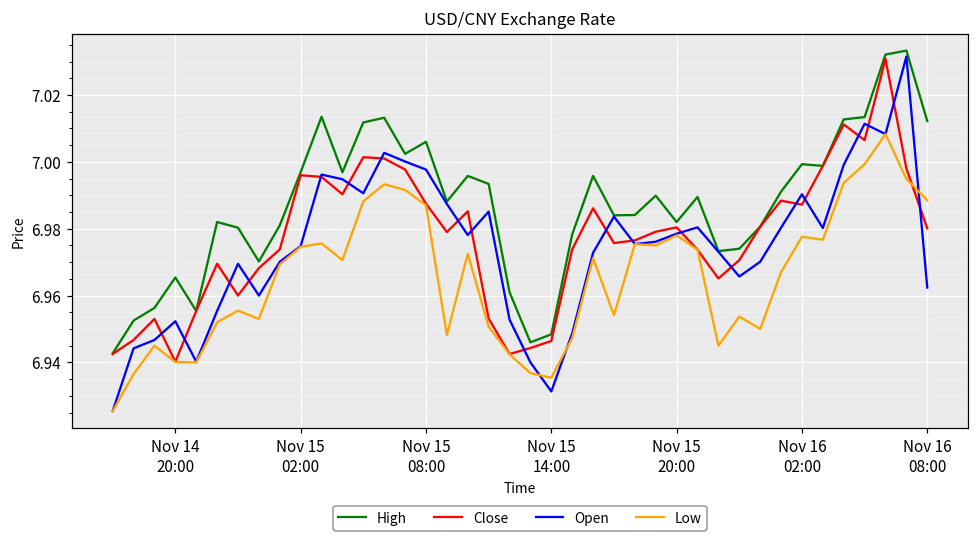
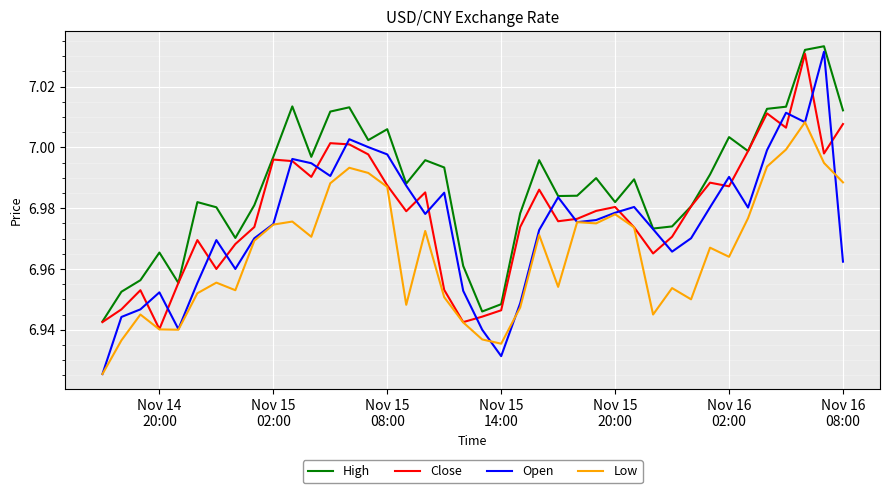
  {
    "High": {
      "Nov 14 20:00": 6.965,
      "Nov 15 02:00": 6.997,
      "Nov 15 08:00": 7.006,
      "Nov 15 14:00": 6.948,
      "Nov 15 20:00": 6.982,
-     "Nov 16 02:00": 6.999,
+     "Nov 16 02:00": 7.003,
      "Nov 16 08:00": 7.012
    },
    "Close": {
      "Nov 15 02:00": 6.996,
      "Nov 15 14:00": 6.946,
      "Nov 15 20:00": 6.980,
      "Nov 16 02:00": 6.987,
-     "Nov 16 08:00": 6.980
+     "Nov 16 08:00": 7.008
    },
    "Open": {
      "Nov 14 20:00": 6.952,
      "Nov 15 08:00": 6.998,
      "Nov 15 14:00": 6.931,
      "Nov 16 02:00": 6.990,
      "Nov 16 08:00": 6.962
    },
    "Low": {
      "Nov 15 14:00": 6.935,
-     "Nov 16 02:00": 6.978,
+     "Nov 16 02:00": 6.964,
      "Nov 16 08:00": 6.989
    }
  }
